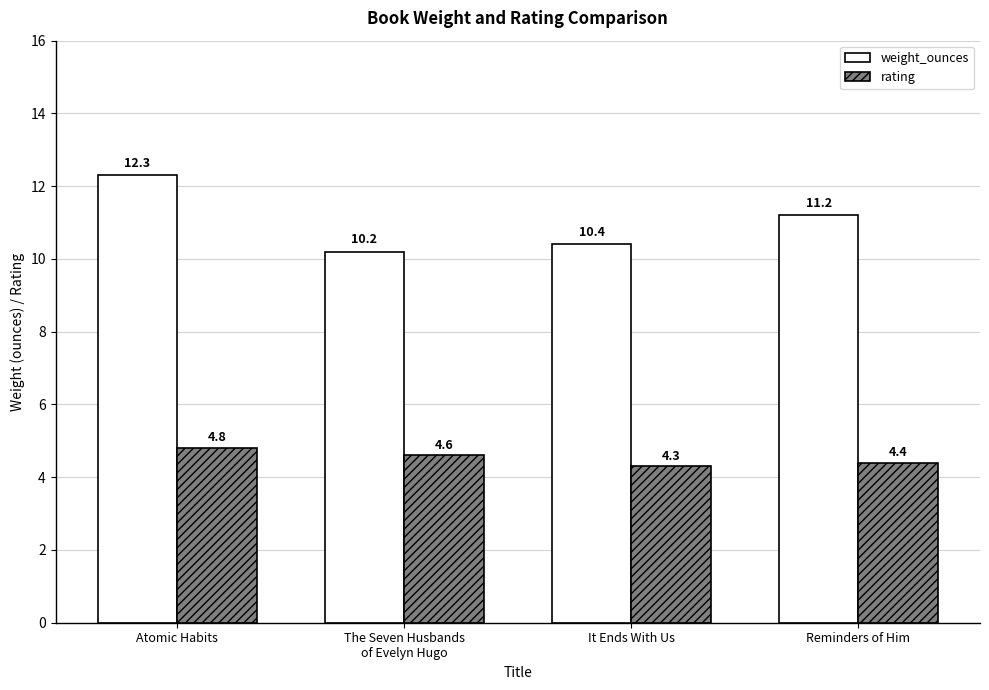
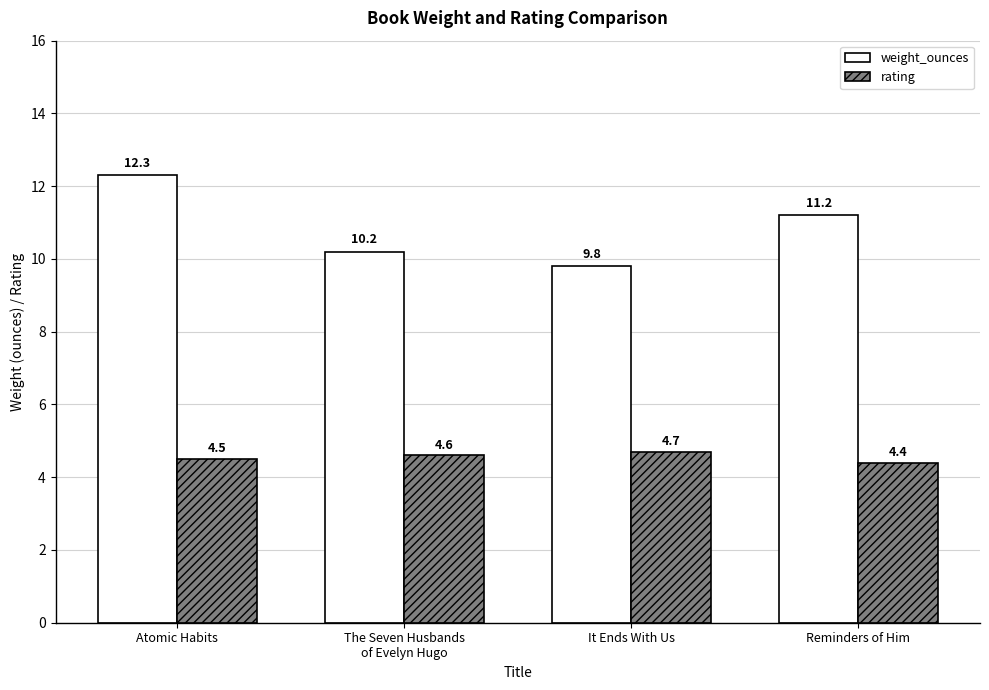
  {
    "weight_ounces": {
      "Atomic Habits": 12.3,
      "The Seven Husbands of Evelyn Hugo": 10.2,
-     "It Ends With Us": 10.4,
+     "It Ends With Us": 9.8,
      "Reminders of Him": 11.2
    },
    "rating": {
-     "Atomic Habits": 4.8,
+     "Atomic Habits": 4.5,
      "The Seven Husbands of Evelyn Hugo": 4.6,
-     "It Ends With Us": 4.3,
+     "It Ends With Us": 4.7,
      "Reminders of Him": 4.4
    }
  }
